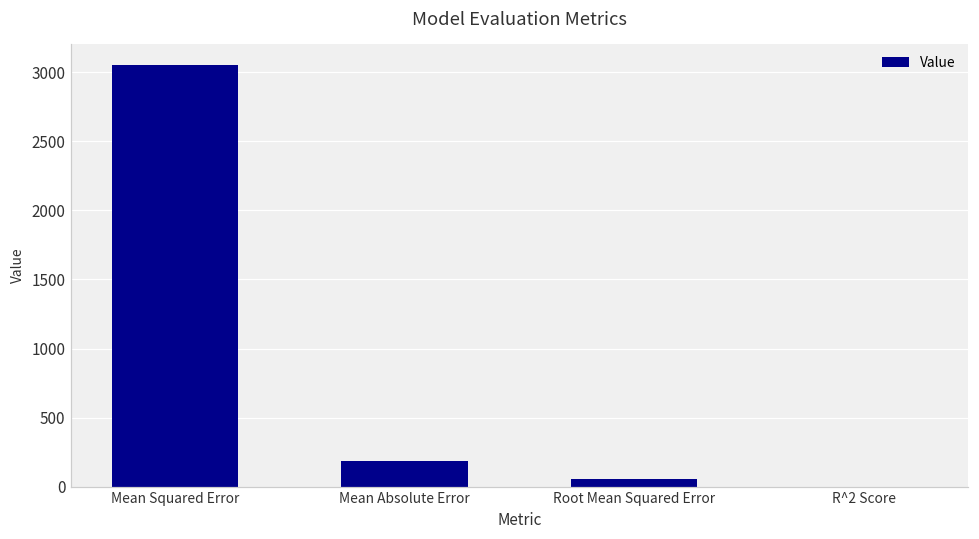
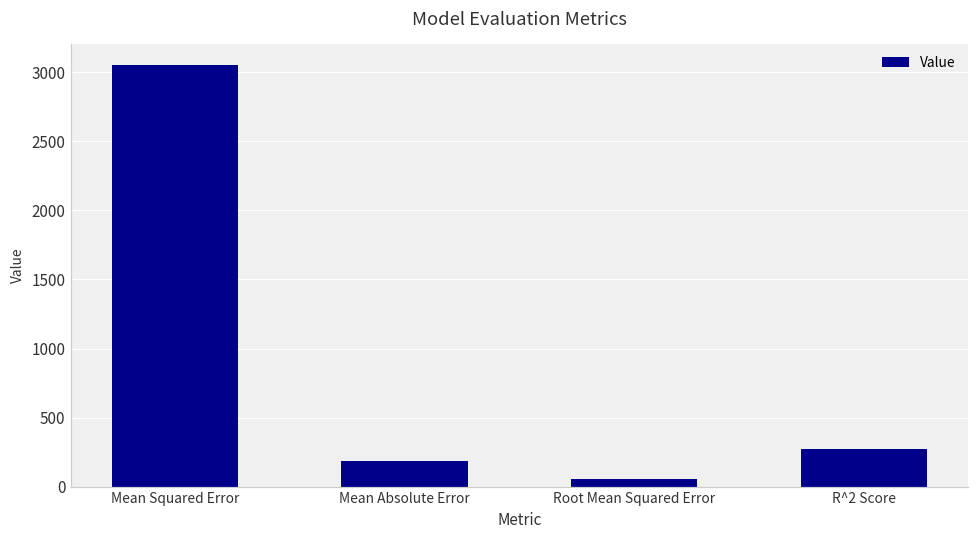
  {
    "Mean Squared Error": 3050,
    "Mean Absolute Error": 190,
    "Root Mean Squared Error": 60,
-   "R^2 Score": 0
+   "R^2 Score": 280
  }
